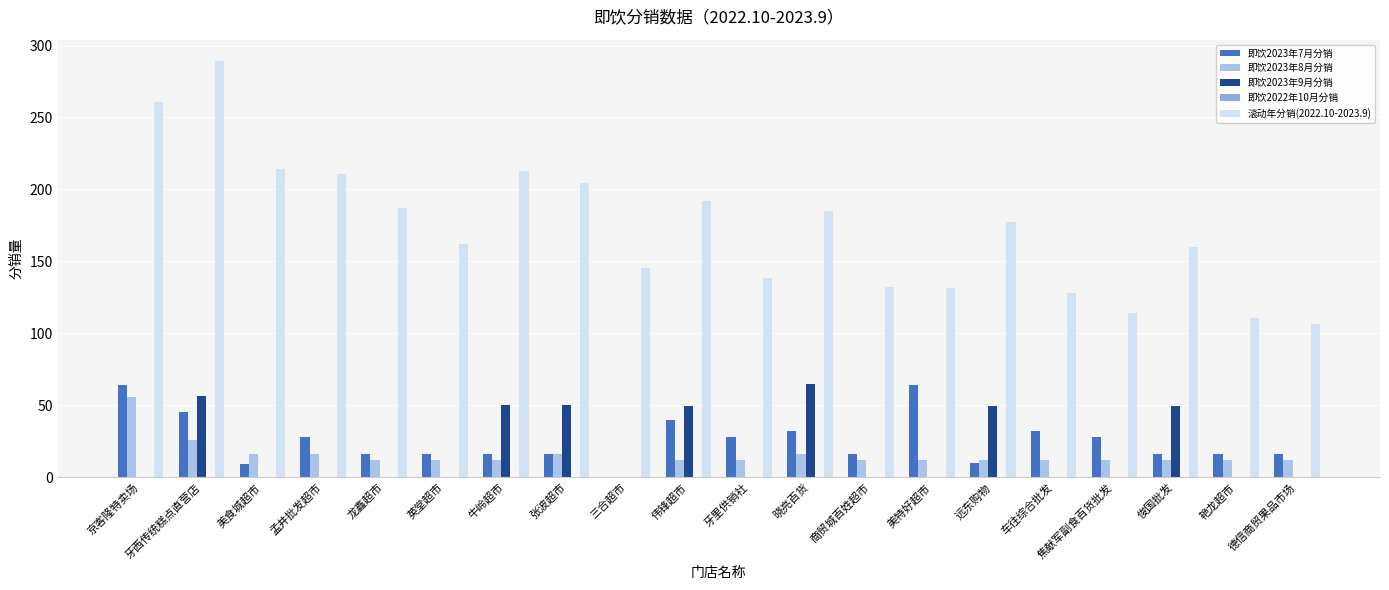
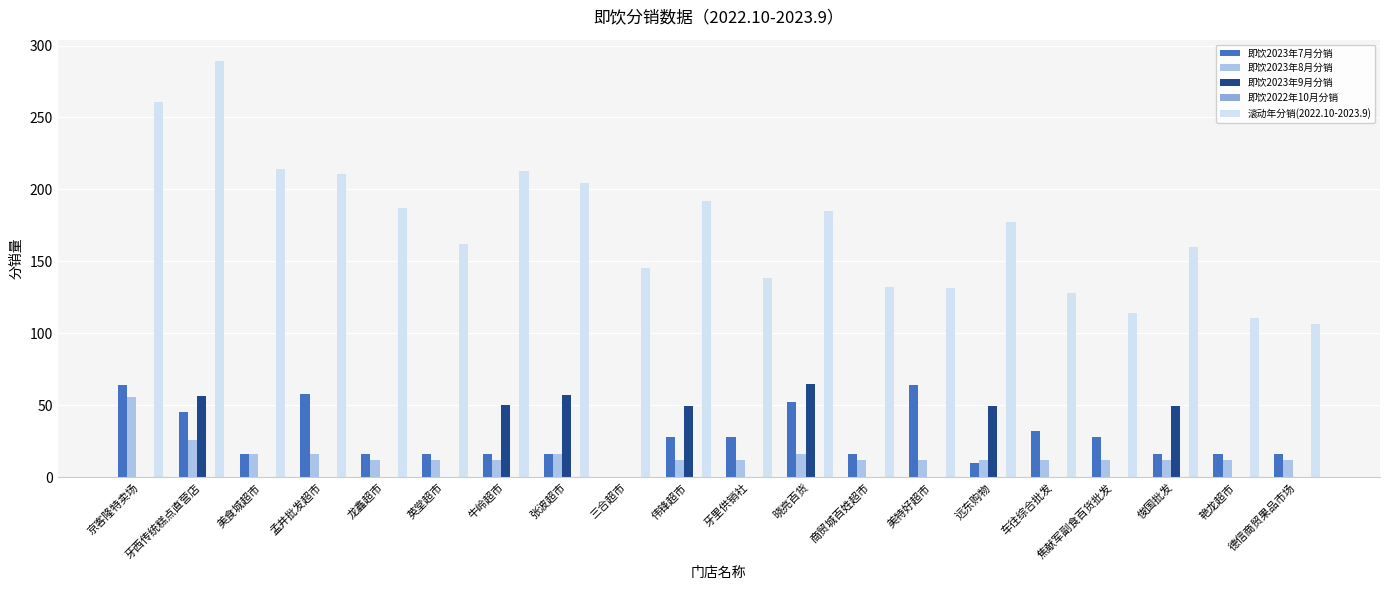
  {
    "即饮2023年7月分销": {
      "京客隆特卖场": 64,
      "牙西传统糕点直营店": 46,
-     "美食城超市": 9,
-     "孟井批发超市": 28,
+     "美食城超市": 16,
+     "孟井批发超市": 58,
      "龙鑫超市": 16,
      "英堂超市": 16,
      "牛岭超市": 16,
      "张波超市": 16,
      "三合超市": 0,
-     "伟锋超市": 40,
+     "伟锋超市": 28,
      "牙里供销社": 28,
-     "晓亮百货": 32,
+     "晓亮百货": 52,
      "商贸城百姓超市": 16,
      "美特好超市": 64,
      "远东购物": 10,
      "车往综合批发": 32,
      "焦献军副食百货批发": 28,
      "俊国批发": 16,
      "艳龙超市": 16,
      "德信商贸果品市场": 16
    },
    "即饮2023年9月分销": {
      "京客隆特卖场": 0,
      "牙西传统糕点直营店": 56,
      "美食城超市": 0,
      "孟井批发超市": 0,
      "龙鑫超市": 0,
      "英堂超市": 0,
      "牛岭超市": 50,
-     "张波超市": 50,
+     "张波超市": 58,
      "三合超市": 0,
      "伟锋超市": 50,
      "牙里供销社": 0,
      "晓亮百货": 65,
      "商贸城百姓超市": 0,
      "美特好超市": 0,
      "远东购物": 50,
      "车往综合批发": 0,
      "焦献军副食百货批发": 0,
      "俊国批发": 50,
      "艳龙超市": 0,
      "德信商贸果品市场": 0
    }
  }
